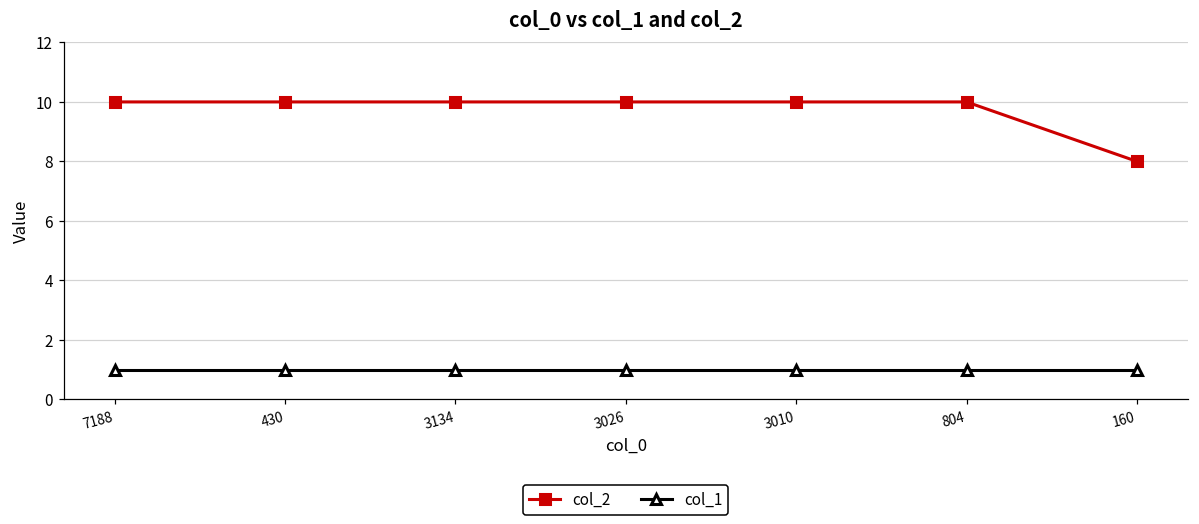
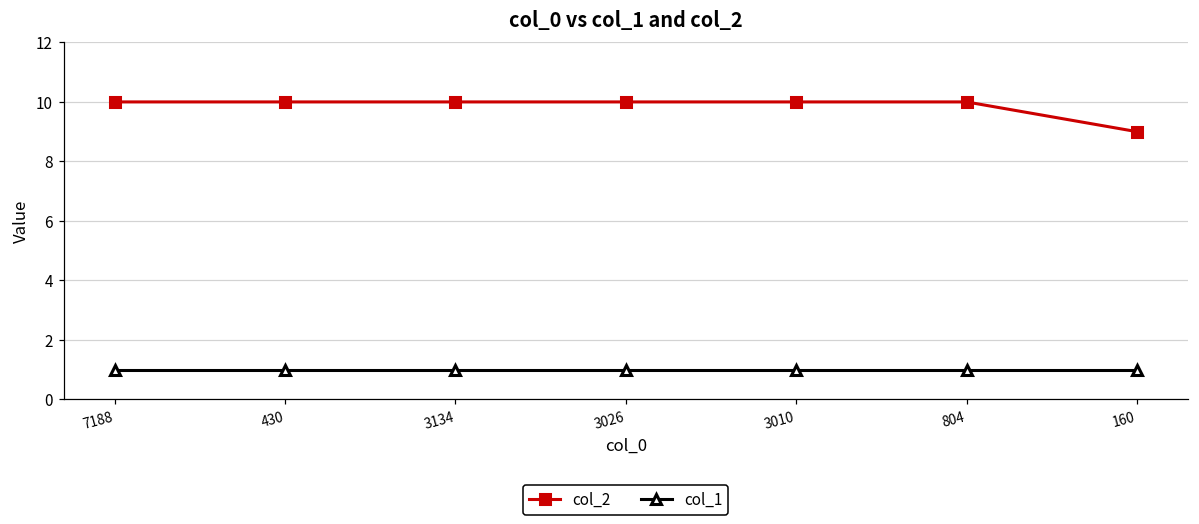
  {
    "col_2": {
      "7188": 10,
      "430": 10,
      "3134": 10,
      "3026": 10,
      "3010": 10,
      "804": 10,
-     "160": 8
+     "160": 9
    },
    "col_1": {
      "7188": 1,
      "430": 1,
      "3134": 1,
      "3026": 1,
      "3010": 1,
      "804": 1,
      "160": 1
    }
  }
